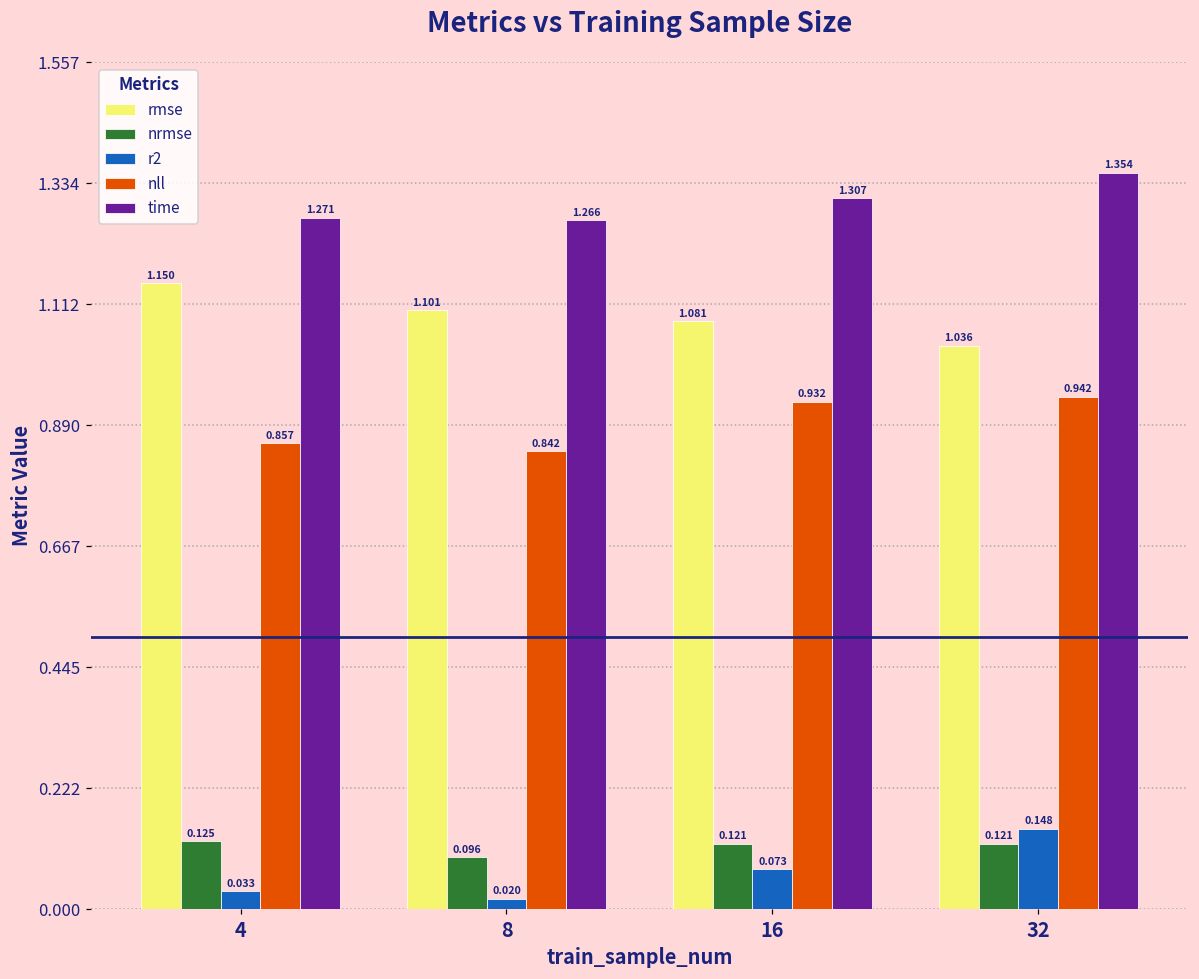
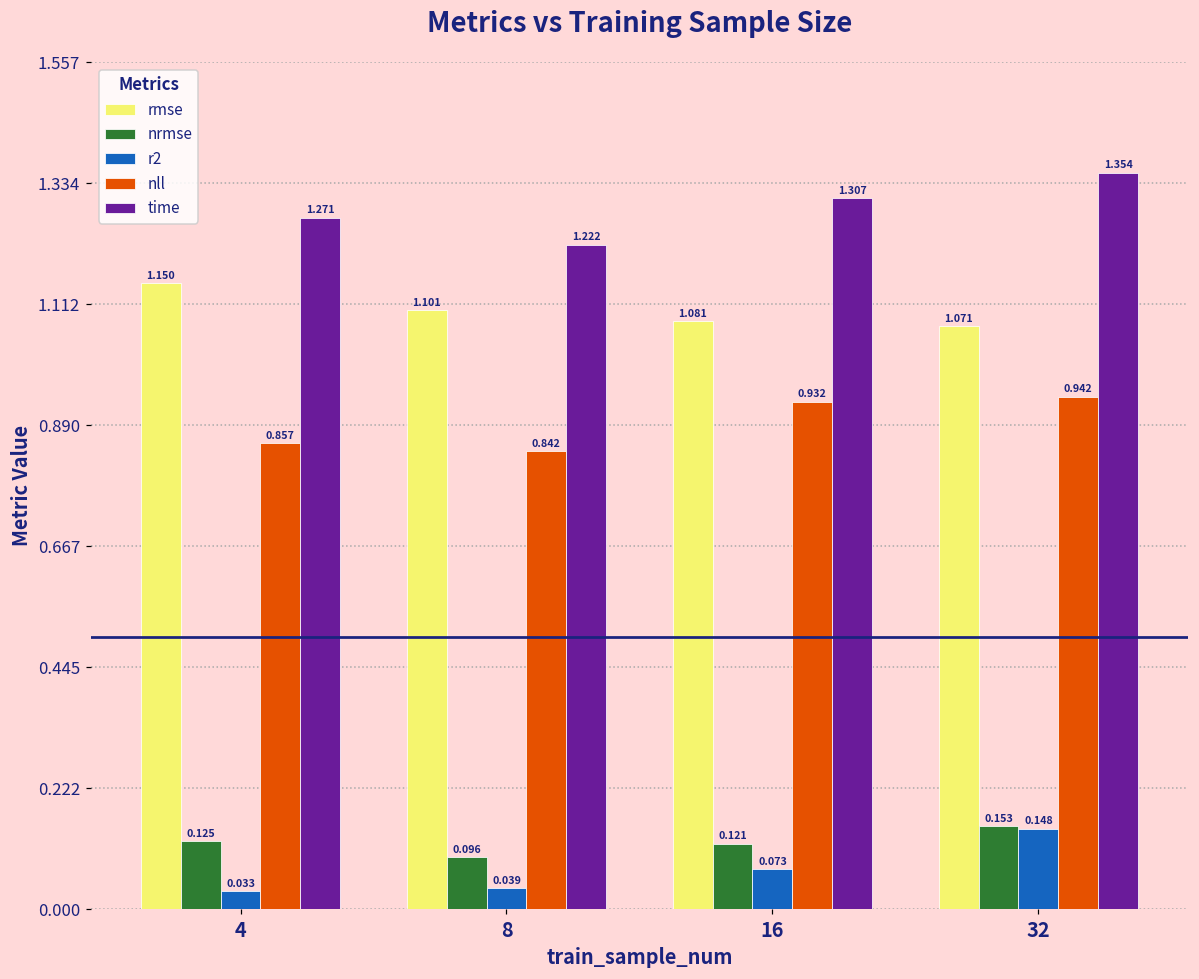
  {
    "rmse": {
      "4": 1.150,
      "8": 1.101,
      "16": 1.081,
-     "32": 1.036
+     "32": 1.071
    },
    "nrmse": {
      "4": 0.125,
      "8": 0.096,
      "16": 0.121,
-     "32": 0.121
+     "32": 0.153
    },
    "r2": {
      "4": 0.033,
-     "8": 0.020,
+     "8": 0.039,
      "16": 0.073,
      "32": 0.148
    },
    "nll": {
      "4": 0.857,
      "8": 0.842,
      "16": 0.932,
      "32": 0.942
    },
    "time": {
      "4": 1.271,
-     "8": 1.266,
+     "8": 1.222,
      "16": 1.307,
      "32": 1.354
    }
  }
